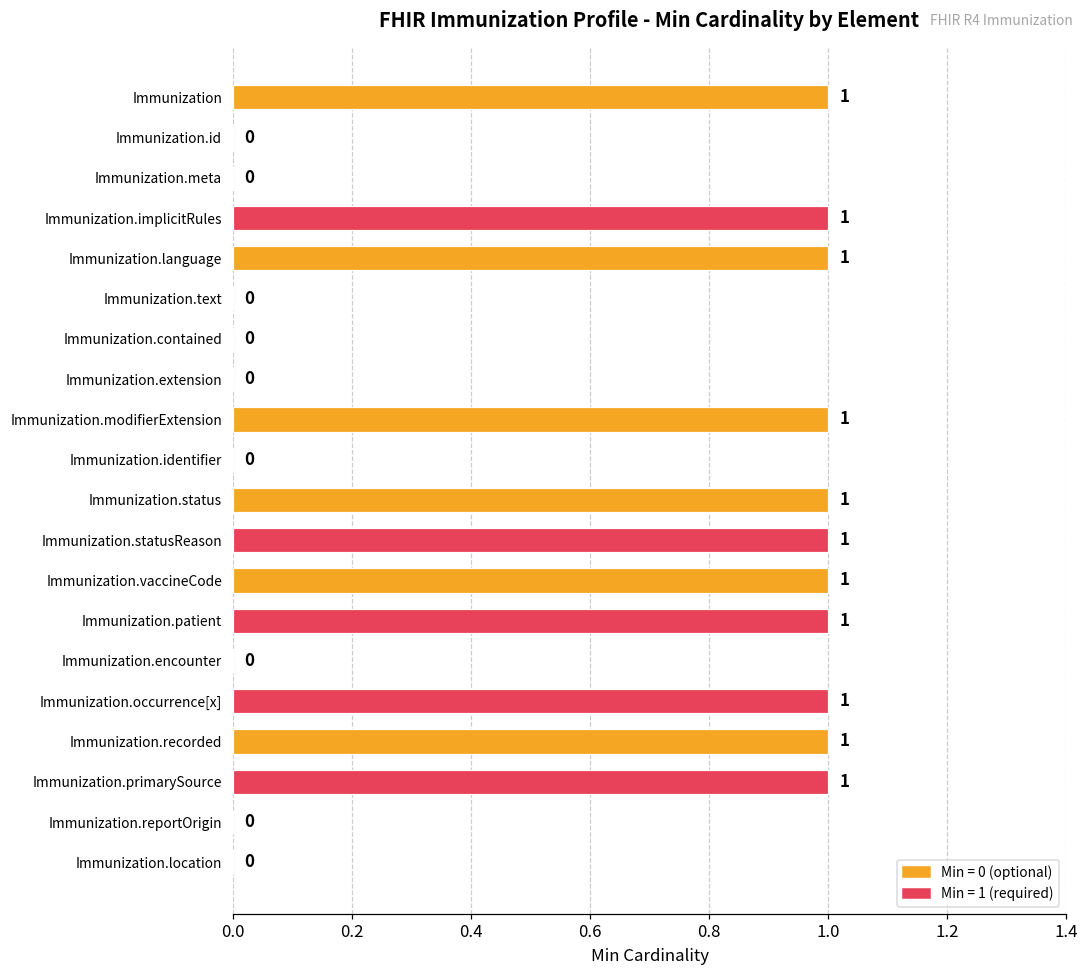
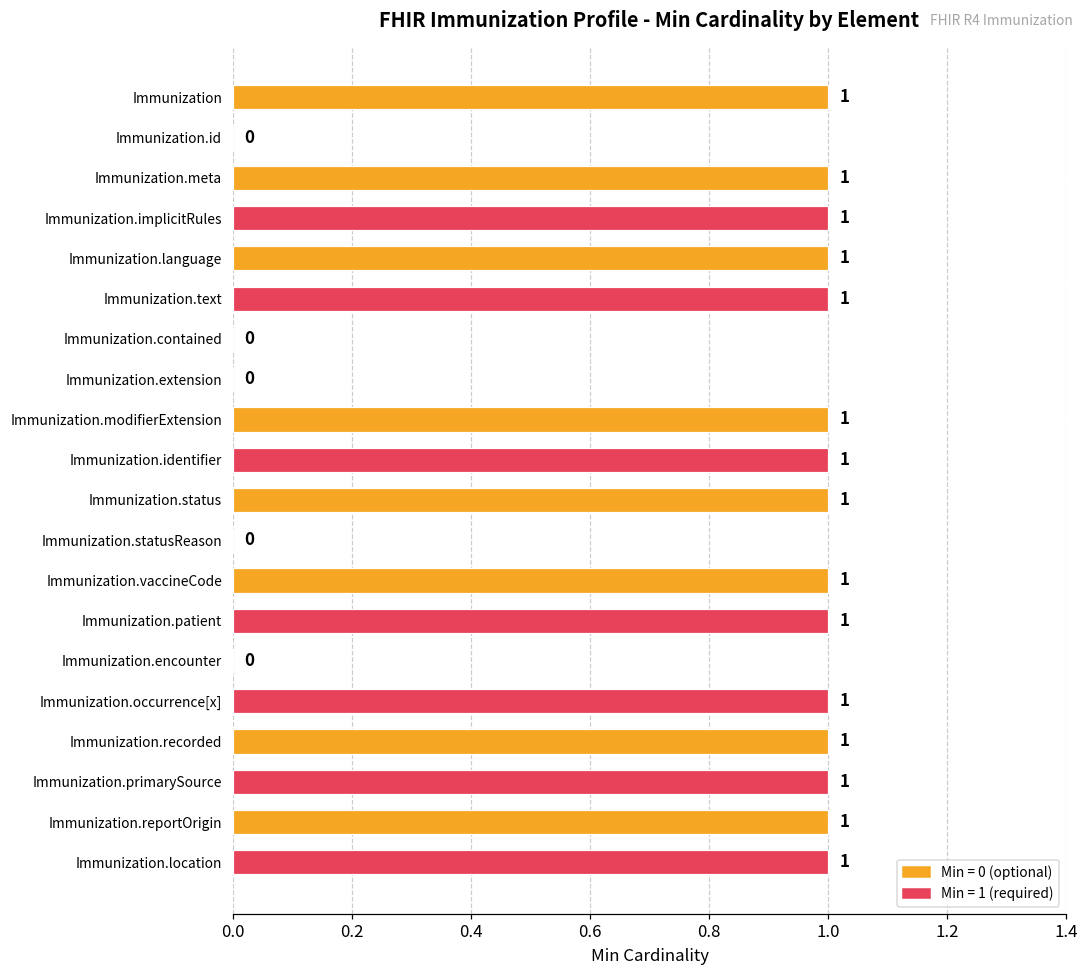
  {
    "Immunization": 1,
    "Immunization.id": 0,
-   "Immunization.meta": 0,
+   "Immunization.meta": 1,
    "Immunization.implicitRules": 1,
    "Immunization.language": 1,
-   "Immunization.text": 0,
+   "Immunization.text": 1,
    "Immunization.contained": 0,
    "Immunization.extension": 0,
    "Immunization.modifierExtension": 1,
-   "Immunization.identifier": 0,
+   "Immunization.identifier": 1,
    "Immunization.status": 1,
-   "Immunization.statusReason": 1,
+   "Immunization.statusReason": 0,
    "Immunization.vaccineCode": 1,
    "Immunization.patient": 1,
    "Immunization.encounter": 0,
    "Immunization.occurrence[x]": 1,
    "Immunization.recorded": 1,
    "Immunization.primarySource": 1,
-   "Immunization.reportOrigin": 0,
-   "Immunization.location": 0
+   "Immunization.reportOrigin": 1,
+   "Immunization.location": 1
  }
